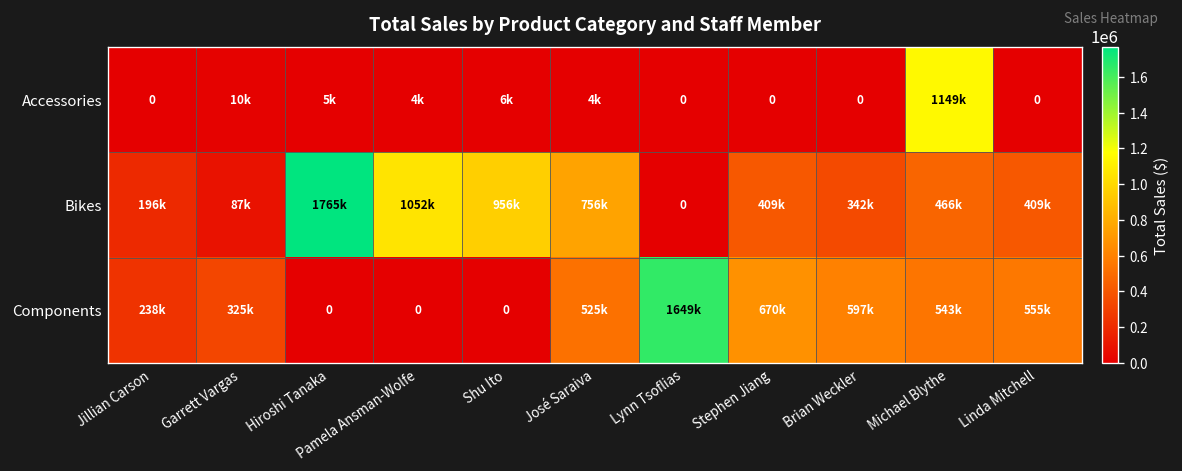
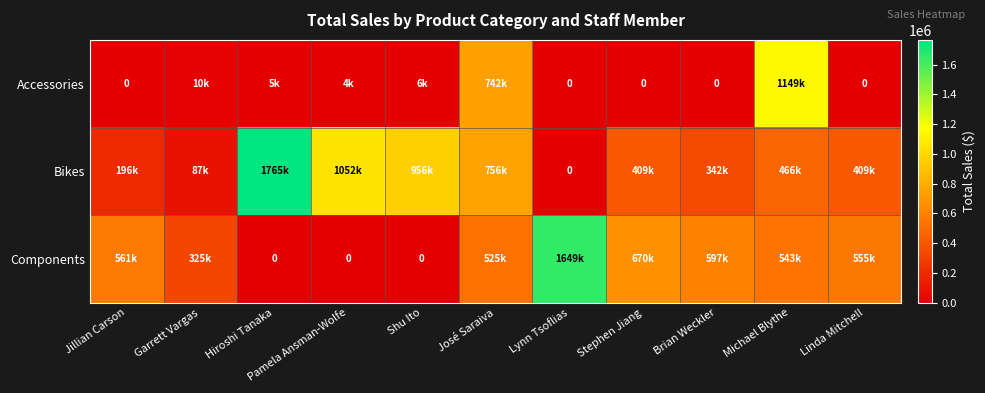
  {
    "Accessories": {
      "Jillian Carson": "0",
      "Garrett Vargas": "10k",
      "Hiroshi Tanaka": "5k",
      "Pamela Ansman-Wolfe": "4k",
      "Shu Ito": "6k",
-     "José Saraiva": "4k",
+     "José Saraiva": "742k",
      "Lynn Tsoflias": "0",
      "Stephen Jiang": "0",
      "Brian Weckler": "0",
      "Michael Blythe": "1149k",
      "Linda Mitchell": "0"
    },
    "Bikes": {
      "Jillian Carson": "196k",
      "Garrett Vargas": "87k",
      "Hiroshi Tanaka": "1765k",
      "Pamela Ansman-Wolfe": "1052k",
      "Shu Ito": "956k",
      "José Saraiva": "756k",
      "Lynn Tsoflias": "0",
      "Stephen Jiang": "409k",
      "Brian Weckler": "342k",
      "Michael Blythe": "466k",
      "Linda Mitchell": "409k"
    },
    "Components": {
-     "Jillian Carson": "238k",
+     "Jillian Carson": "561k",
      "Garrett Vargas": "325k",
      "Hiroshi Tanaka": "0",
      "Pamela Ansman-Wolfe": "0",
      "Shu Ito": "0",
      "José Saraiva": "525k",
      "Lynn Tsoflias": "1649k",
      "Stephen Jiang": "670k",
      "Brian Weckler": "597k",
      "Michael Blythe": "543k",
      "Linda Mitchell": "555k"
    }
  }
